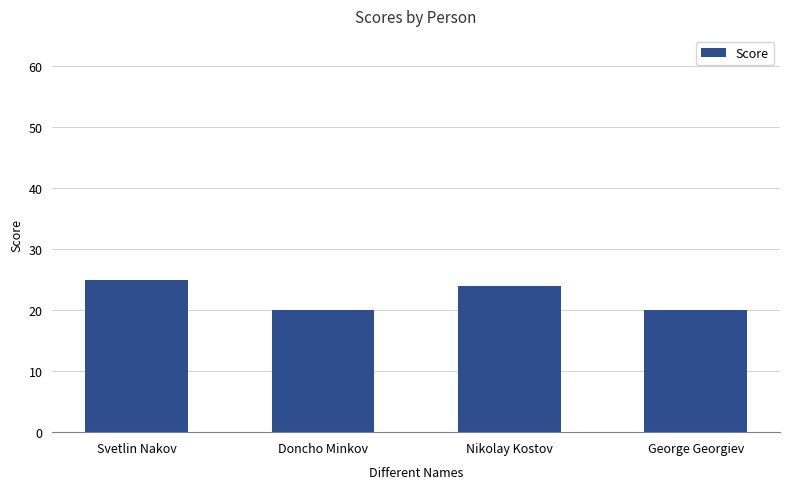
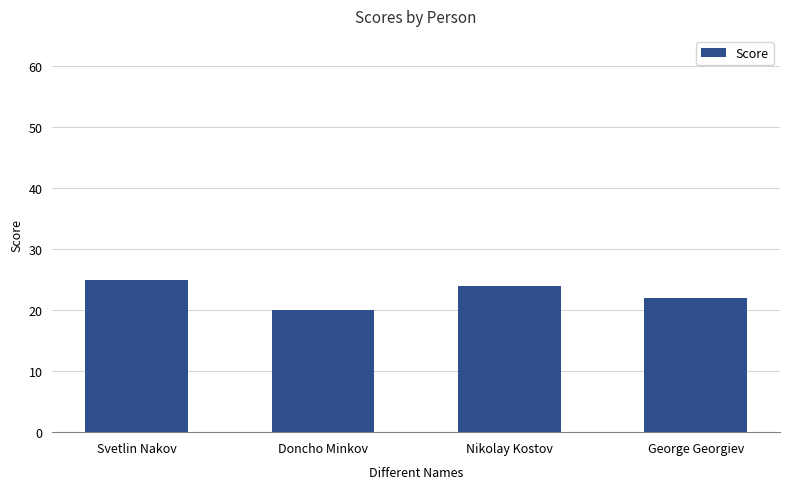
  {
    "Svetlin Nakov": 25,
    "Doncho Minkov": 20,
    "Nikolay Kostov": 24,
-   "George Georgiev": 20
+   "George Georgiev": 22
  }
